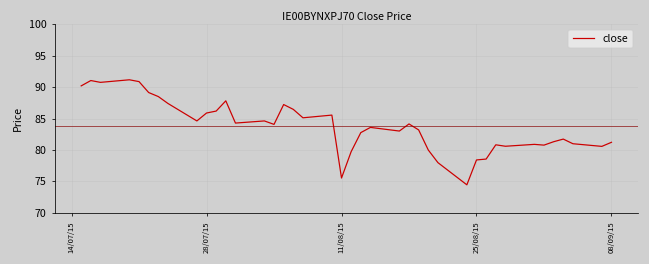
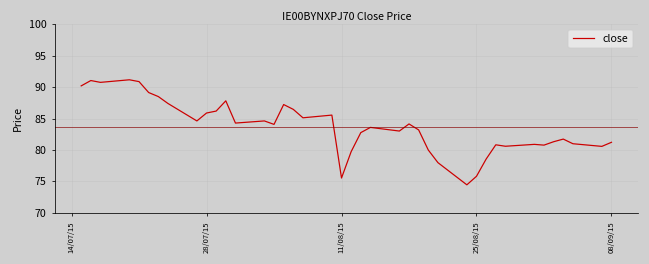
  {
    "28/07/15": 86,
    "11/08/15": 76,
-   "25/08/15": 78,
+   "25/08/15": 76,
    "08/09/15": 81
  }
